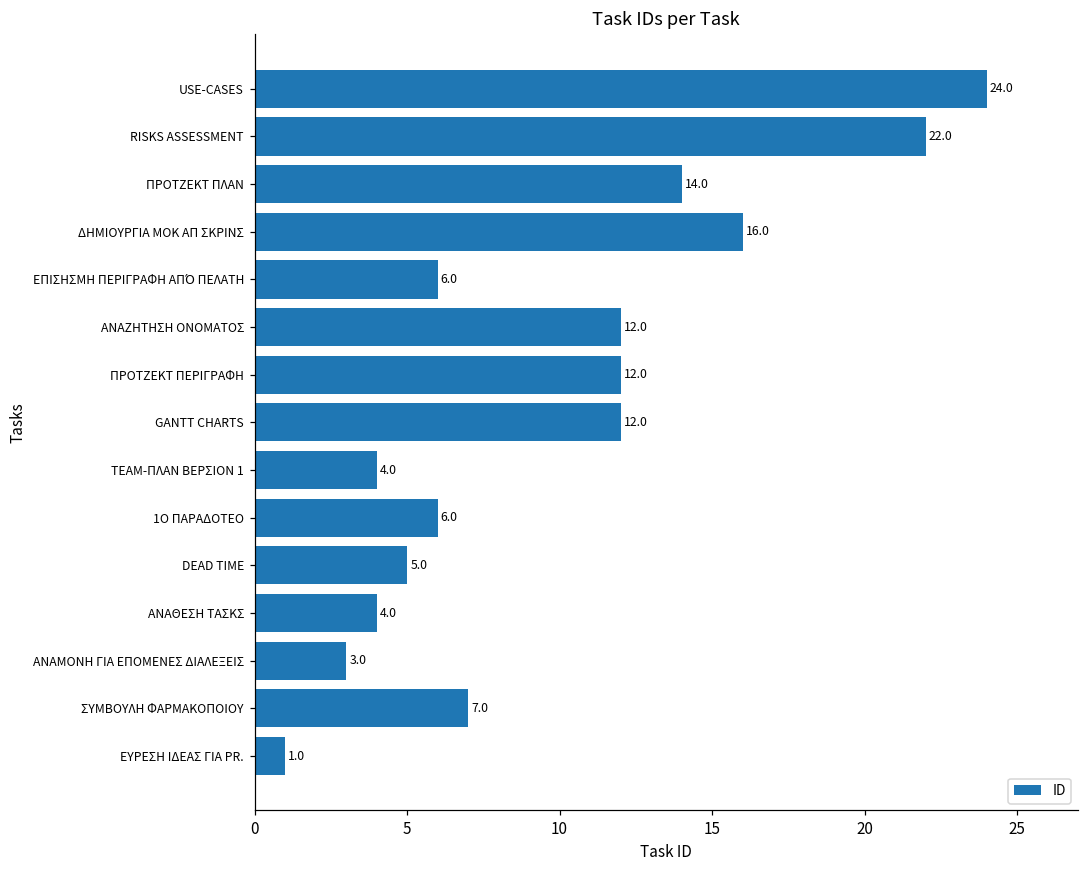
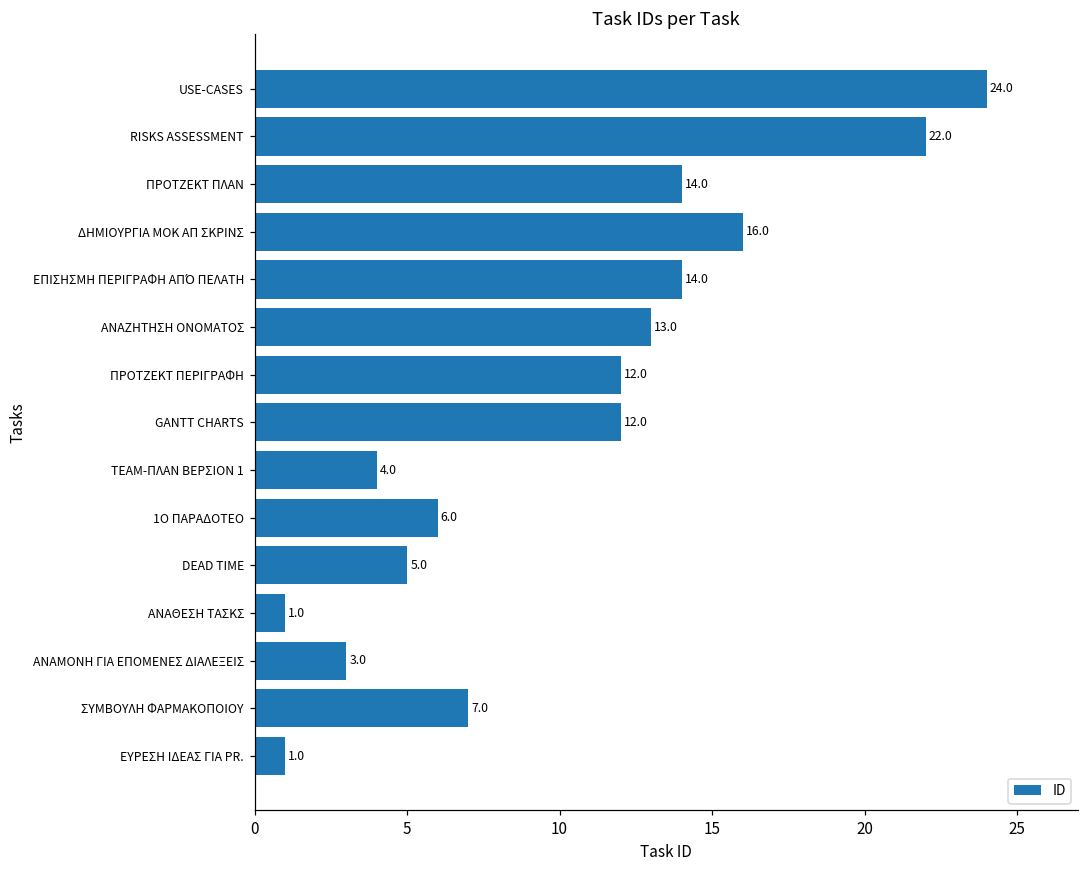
  {
    "USE-CASES": 24.0,
    "RISKS ASSESSMENT": 22.0,
    "ΠΡΟΤΖΕΚΤ ΠΛΑΝ": 14.0,
    "ΔΗΜΙΟΥΡΓΙΑ ΜΟΚ ΑΠ ΣΚΡΙΝΣ": 16.0,
-   "ΕΠΙΣΗΣΜΗ ΠΕΡΙΓΡΑΦΗ ΑΠΌ ΠΕΛΑΤΗ": 6.0,
-   "ΑΝΑΖΗΤΗΣΗ ΟΝΟΜΑΤΟΣ": 12.0,
+   "ΕΠΙΣΗΣΜΗ ΠΕΡΙΓΡΑΦΗ ΑΠΌ ΠΕΛΑΤΗ": 14.0,
+   "ΑΝΑΖΗΤΗΣΗ ΟΝΟΜΑΤΟΣ": 13.0,
    "ΠΡΟΤΖΕΚΤ ΠΕΡΙΓΡΑΦΗ": 12.0,
    "GANTT CHARTS": 12.0,
    "ΤΕΑΜ-ΠΛΑΝ ΒΕΡΣΙΟΝ 1": 4.0,
    "1O ΠΑΡΑΔΟΤΕΟ": 6.0,
    "DEAD TIME": 5.0,
-   "ΑΝΑΘΕΣΗ ΤΑΣΚΣ": 4.0,
+   "ΑΝΑΘΕΣΗ ΤΑΣΚΣ": 1.0,
    "ANAMONH ΓΙΑ ΕΠΟΜΕΝΕΣ ΔΙΑΛΕΞΕΙΣ": 3.0,
    "ΣΥΜΒΟΥΛΗ ΦΑΡΜΑΚΟΠΟΙΟΥ": 7.0,
    "ΕΥΡΕΣΗ ΙΔΕΑΣ ΓΙΑ PR.": 1.0
  }
